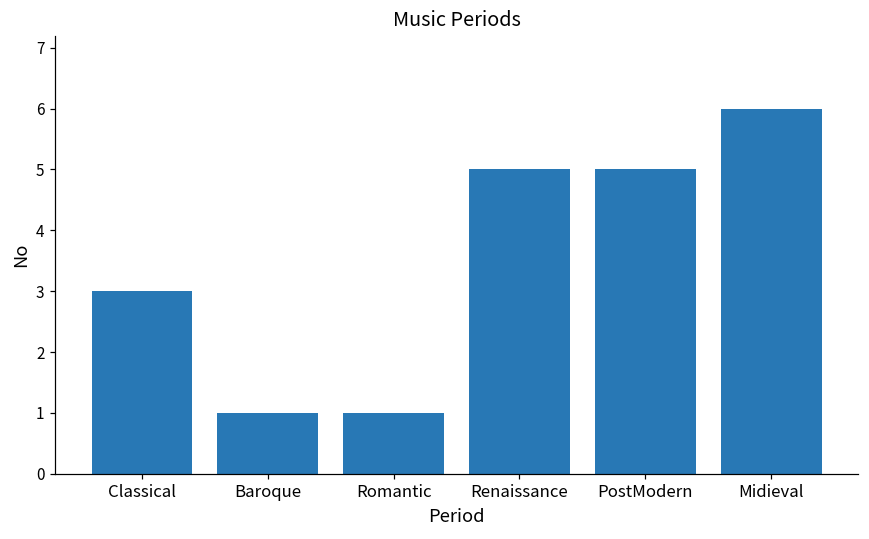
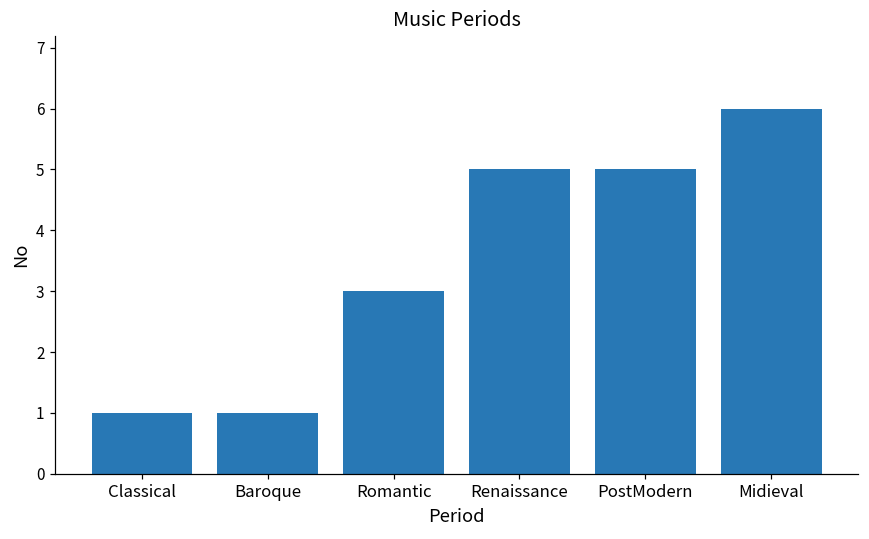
  {
-   "Classical": 3,
+   "Classical": 1,
    "Baroque": 1,
-   "Romantic": 1,
+   "Romantic": 3,
    "Renaissance": 5,
    "PostModern": 5,
    "Midieval": 6
  }
